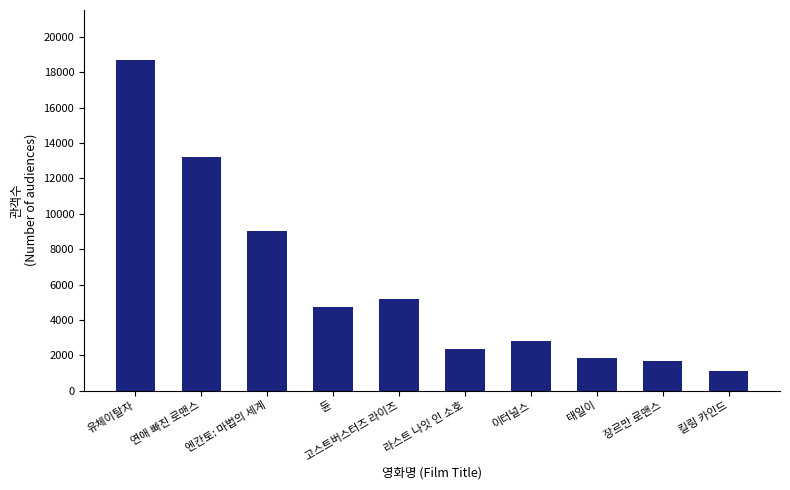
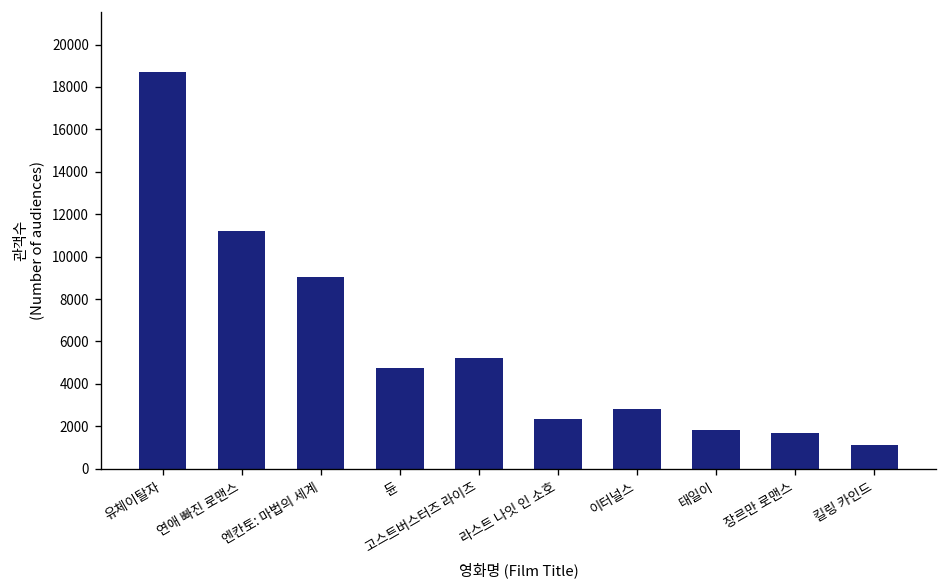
  {
    "유체이탈자": 18700,
-   "연애 빠진 로맨스": 13200,
+   "연애 빠진 로맨스": 11200,
    "엔칸토: 마법의 세계": 9000,
    "듄": 4700,
    "고스트버스터즈 라이즈": 5200,
    "라스트 나잇 인 소호": 2300,
    "이터널스": 2800,
    "태일이": 1800,
    "장르만 로맨스": 1700,
    "킬링 카인드": 1100
  }
